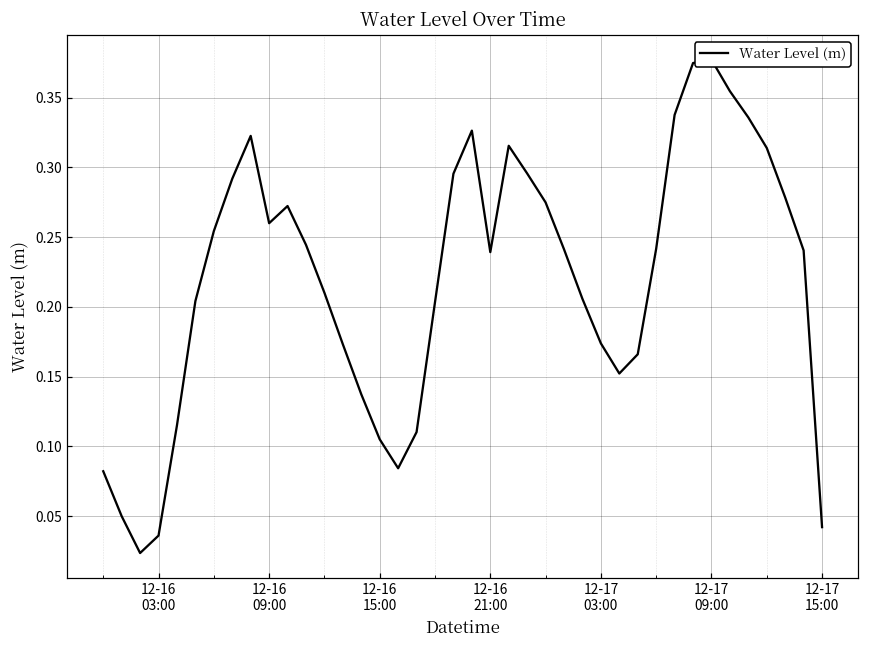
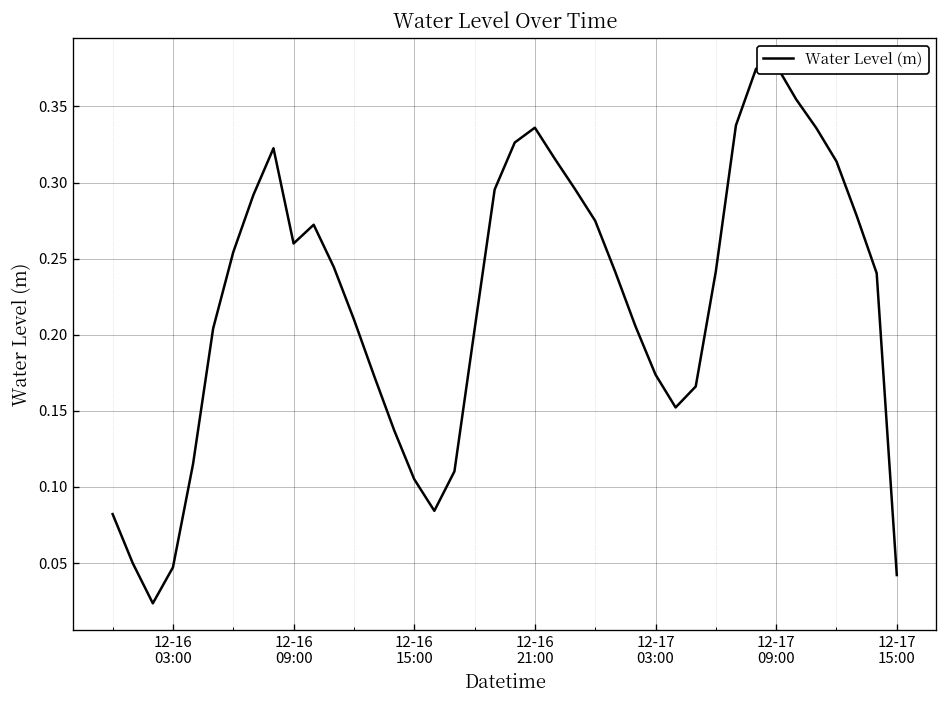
  {
-   "12-16 03:00": 0.036,
+   "12-16 03:00": 0.047,
    "12-16 09:00": 0.260,
    "12-16 15:00": 0.105,
-   "12-16 21:00": 0.239,
+   "12-16 21:00": 0.336,
    "12-17 03:00": 0.174,
    "12-17 15:00": 0.042
  }
